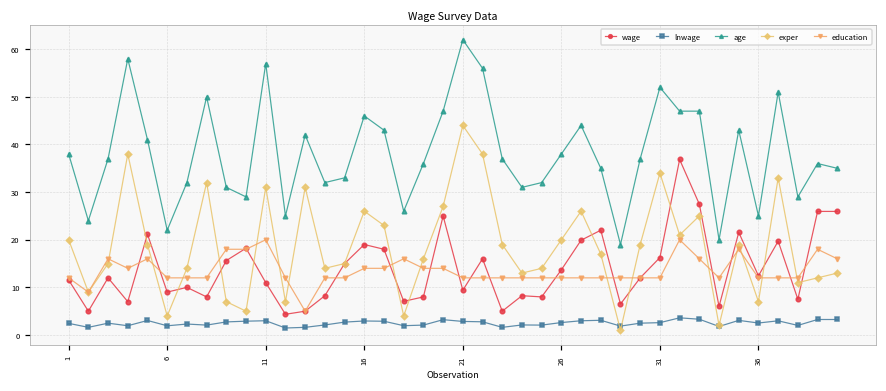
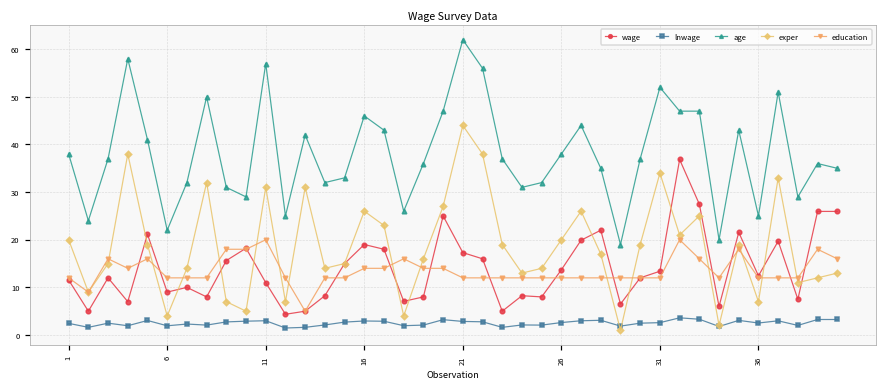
  {
    "wage": {
      "6": 9,
      "11": 11,
      "16": 19,
-     "21": 9,
+     "21": 17,
      "26": 14,
-     "31": 16
+     "31": 13
    }
  }
